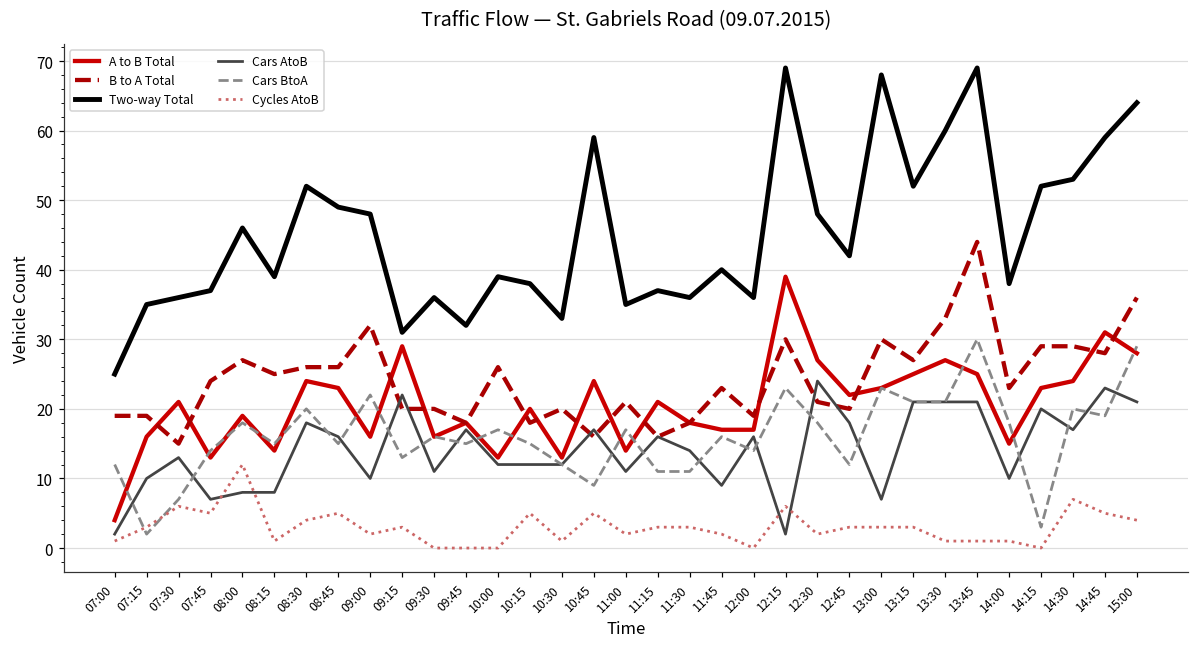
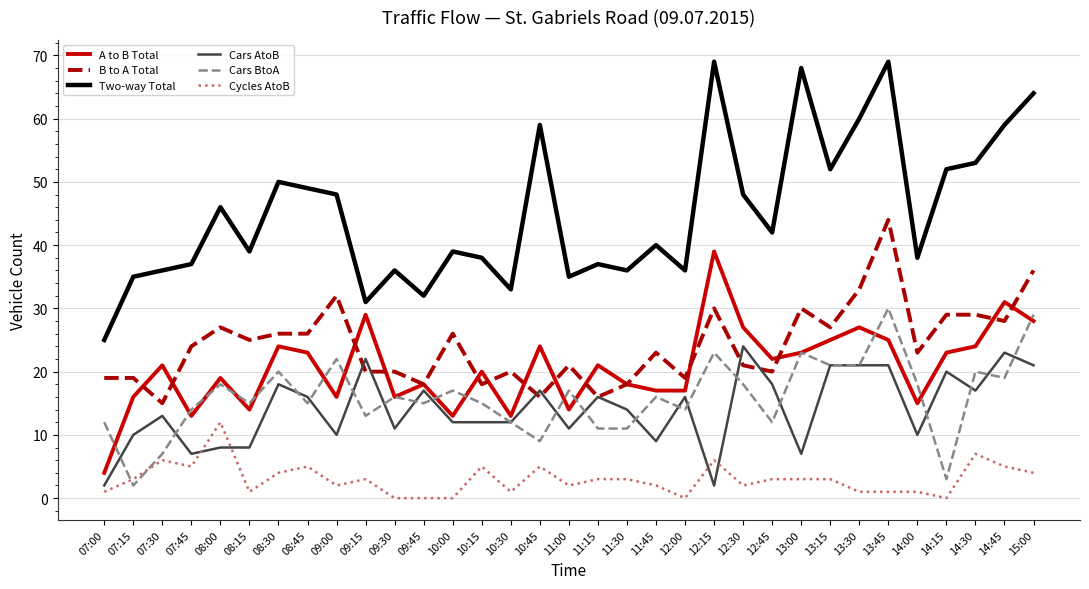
  {
    "Two-way Total": {
      "07:00": 25,
      "07:15": 35,
      "07:30": 36,
      "07:45": 37,
      "08:00": 46,
      "08:15": 39,
-     "08:30": 52,
+     "08:30": 50,
      "08:45": 49,
      "09:00": 48,
      "09:15": 31,
      "09:30": 36,
      "09:45": 32,
      "10:00": 39,
      "10:15": 38,
      "10:30": 33,
      "10:45": 59,
      "11:00": 35,
      "11:15": 37,
      "11:30": 36,
      "11:45": 40,
      "12:00": 36,
      "12:15": 69,
      "12:30": 48,
      "12:45": 42,
      "13:00": 68,
      "13:15": 52,
      "13:30": 60,
      "13:45": 69,
      "14:00": 38,
      "14:15": 52,
      "14:30": 53,
      "14:45": 59,
      "15:00": 64
    },
    "Cars AtoB": {
      "07:00": 2,
      "07:15": 10,
      "07:30": 13,
      "07:45": 7,
      "08:00": 8,
      "08:15": 8,
      "08:30": 18,
      "08:45": 16,
      "09:00": 10,
      "09:15": 22,
      "09:30": 11,
      "09:45": 17,
      "10:00": 12,
      "10:15": 12,
      "10:45": 17,
      "11:00": 11,
      "11:30": 14,
      "11:45": 9,
      "12:00": 16,
      "12:15": 2,
      "12:30": 24,
      "12:45": 18,
      "13:00": 7,
      "13:45": 21,
      "14:00": 10,
      "14:15": 20,
      "14:30": 17,
      "14:45": 23,
      "15:00": 21
    },
    "Cars BtoA": {
      "07:00": 12,
      "07:15": 2,
      "07:30": 7,
      "07:45": 14,
      "08:00": 18,
      "08:15": 15,
      "08:30": 20,
      "08:45": 15,
      "09:00": 22,
      "09:15": 13,
      "09:45": 15,
      "10:00": 17,
      "10:15": 15,
      "10:45": 9,
      "11:00": 17,
      "11:15": 11,
      "11:30": 11,
      "11:45": 16,
      "12:00": 14,
      "12:15": 23,
      "12:30": 18,
      "12:45": 12,
      "13:45": 30,
      "14:00": 18,
      "14:15": 3,
      "14:30": 20,
      "14:45": 19,
      "15:00": 29
    },
    "Cycles AtoB": {
      "07:00": 1,
      "07:15": 3,
      "07:30": 6,
      "07:45": 5,
      "08:00": 12,
      "08:15": 1,
      "08:30": 4,
      "08:45": 5,
      "09:00": 2,
      "09:15": 3,
      "09:30": 0,
      "09:45": 0,
      "10:00": 0,
      "10:15": 5,
      "10:30": 1,
      "10:45": 5,
      "11:00": 2,
      "11:15": 3,
      "11:30": 3,
      "11:45": 2,
      "12:00": 0,
      "12:15": 6,
      "12:30": 2,
      "12:45": 3,
      "13:00": 3,
      "13:15": 3,
      "13:30": 1,
      "13:45": 1,
      "14:00": 1,
      "14:15": 0,
      "14:30": 7,
      "14:45": 5,
      "15:00": 4
    }
  }
